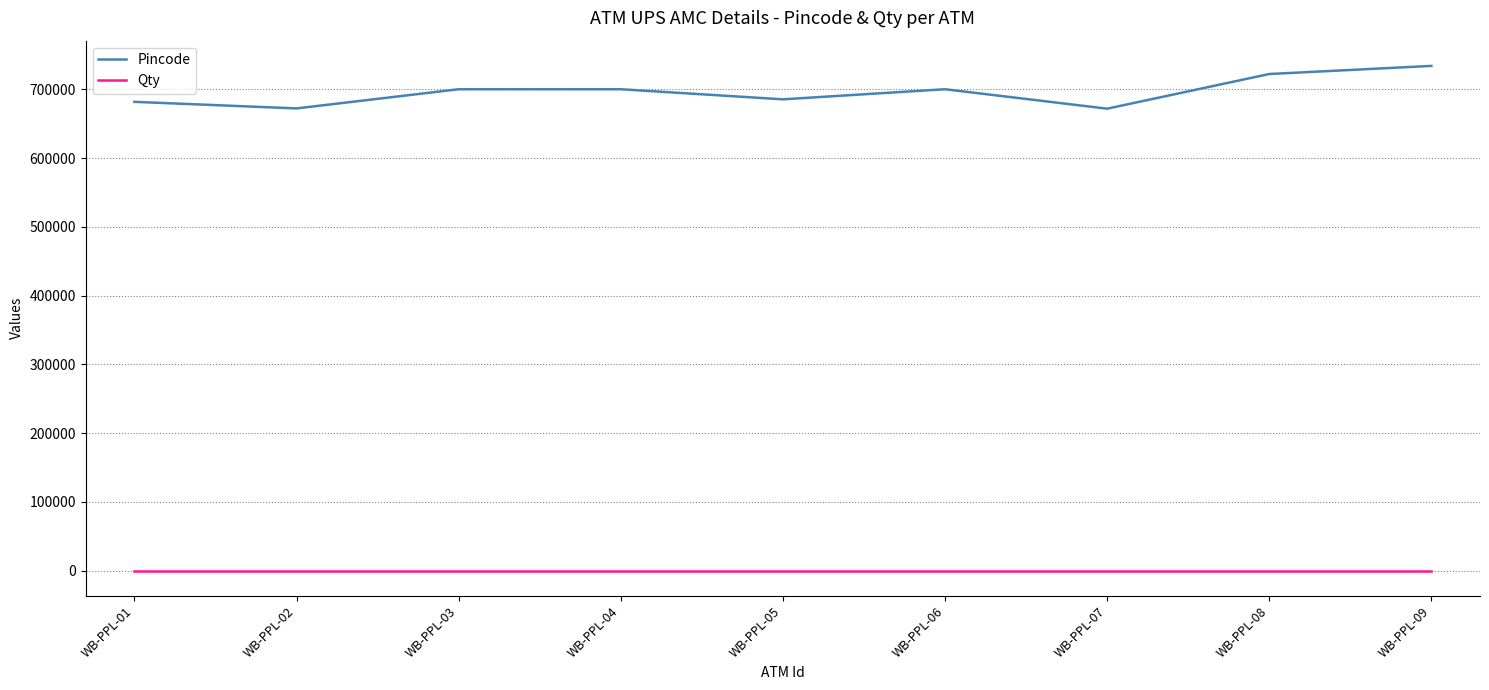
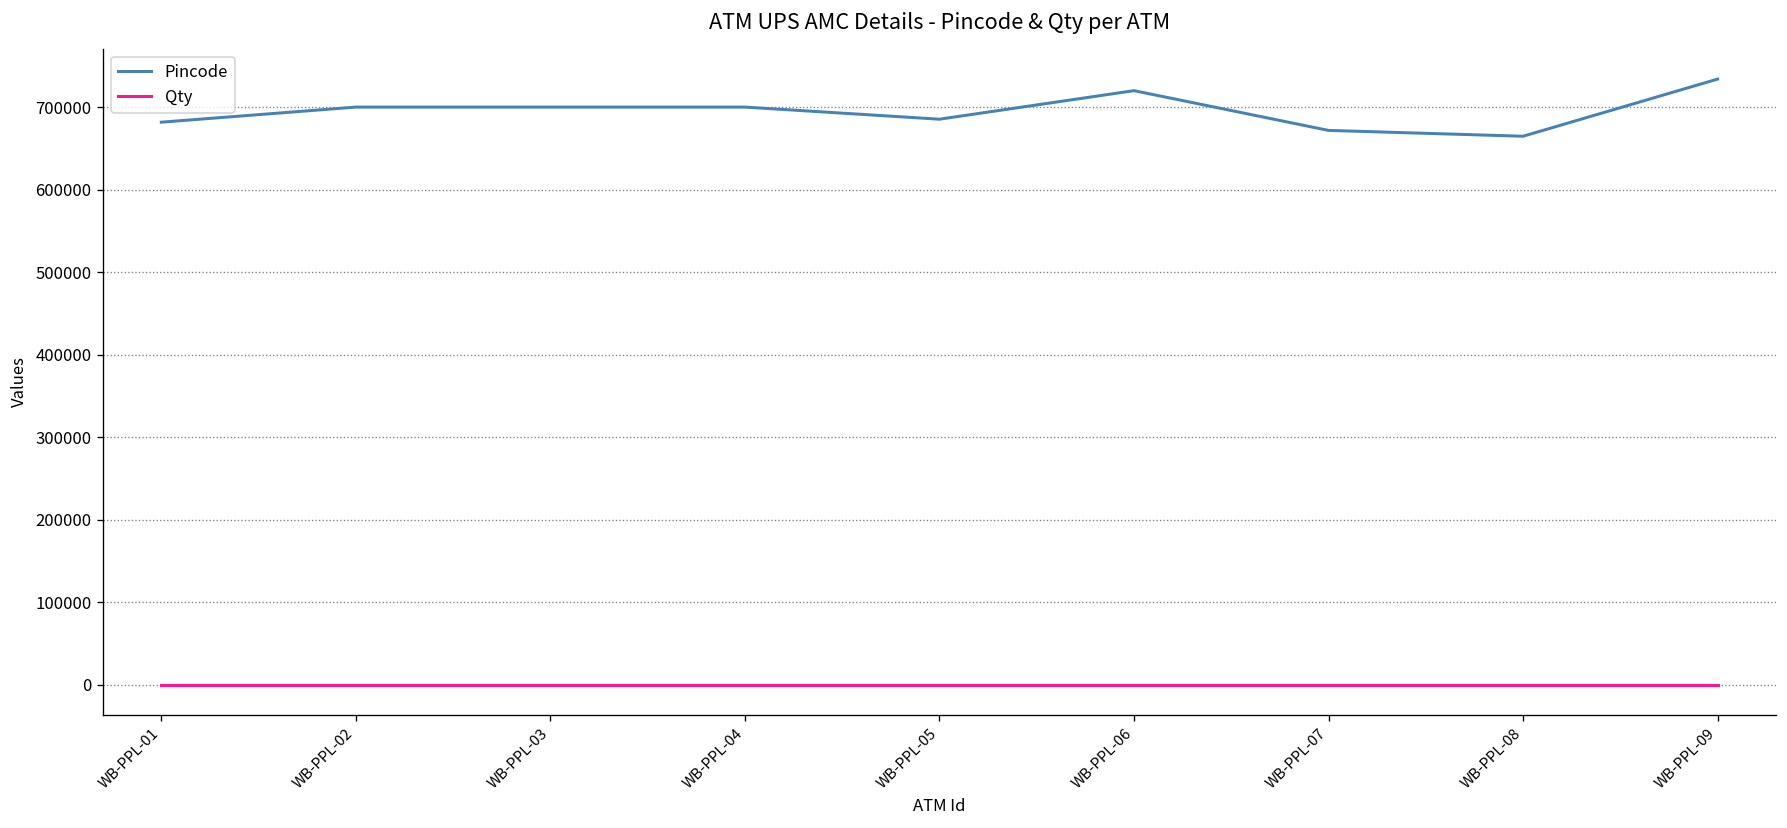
  {
    "Pincode": {
      "WB-PPL-01": 680000,
-     "WB-PPL-02": 670000,
+     "WB-PPL-02": 700000,
      "WB-PPL-03": 700000,
      "WB-PPL-04": 700000,
      "WB-PPL-05": 690000,
-     "WB-PPL-06": 700000,
+     "WB-PPL-06": 720000,
      "WB-PPL-07": 670000,
-     "WB-PPL-08": 720000,
+     "WB-PPL-08": 660000,
      "WB-PPL-09": 730000
    },
    "Qty": {
      "WB-PPL-01": 0,
      "WB-PPL-02": 0,
      "WB-PPL-03": 0,
      "WB-PPL-04": 0,
      "WB-PPL-05": 0,
      "WB-PPL-06": 0,
      "WB-PPL-07": 0,
      "WB-PPL-08": 0,
      "WB-PPL-09": 0
    }
  }
